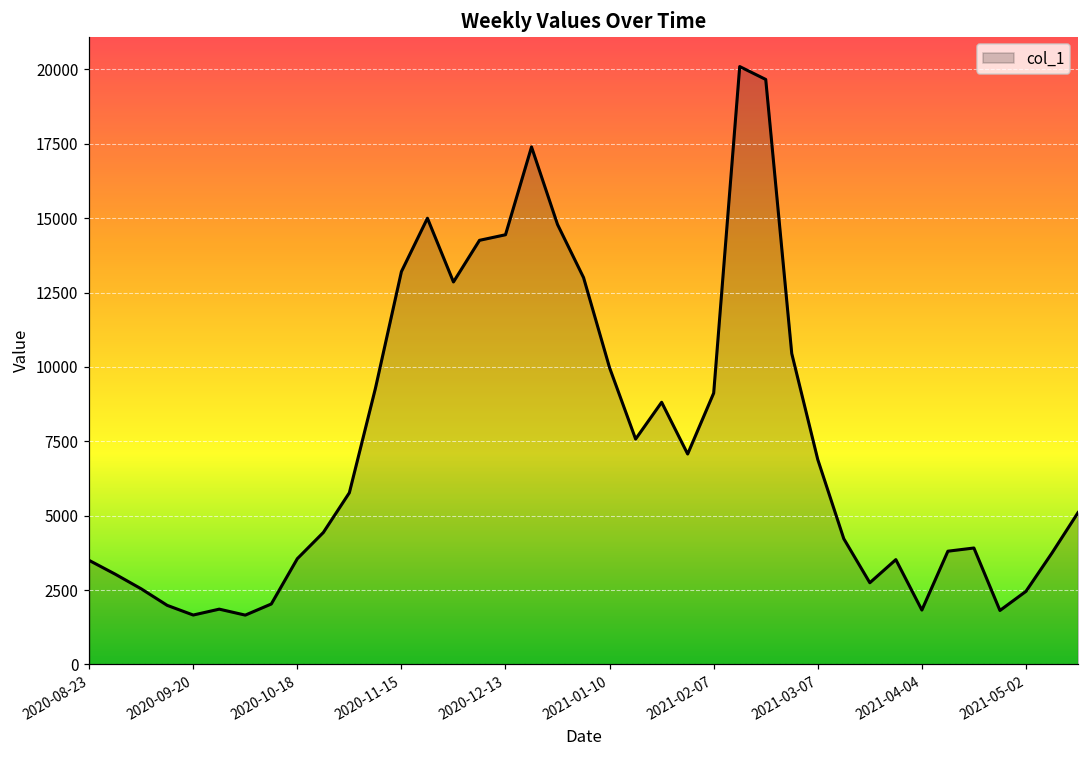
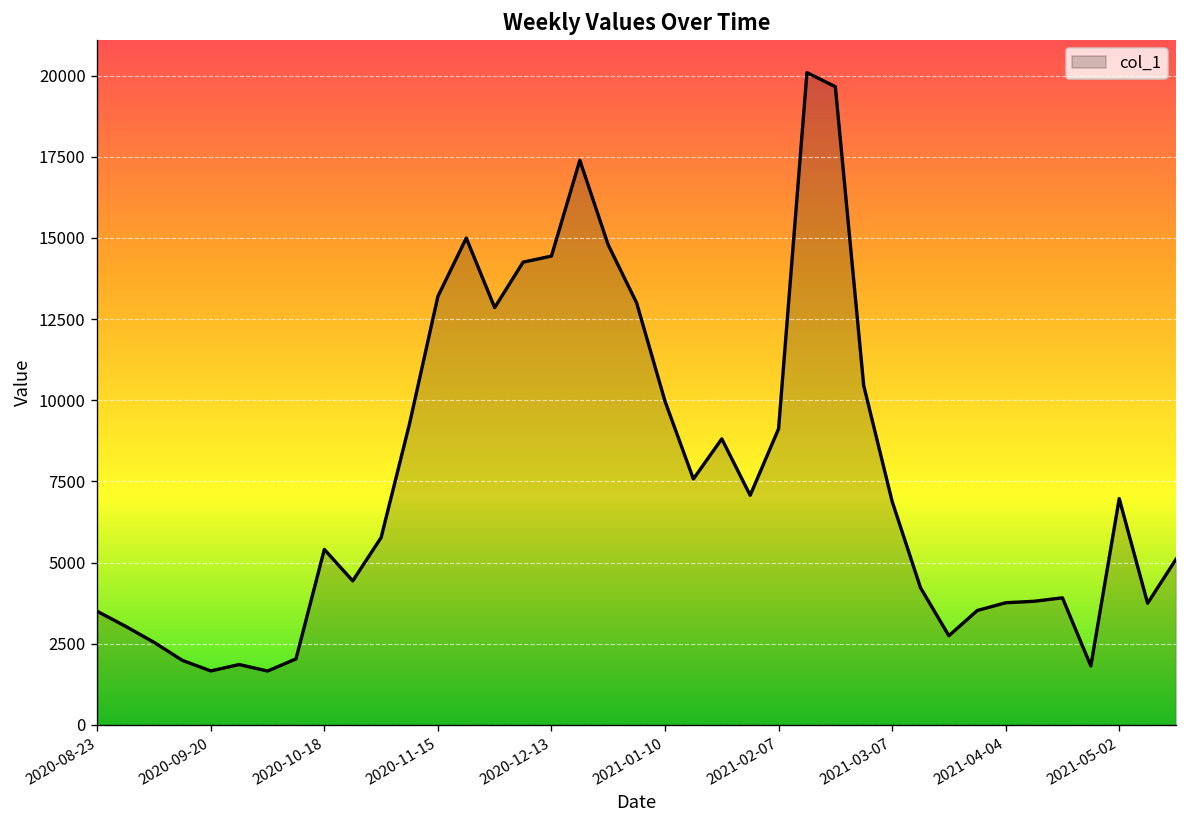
  {
    "2020-08-23": 3500,
    "2020-09-20": 1700,
-   "2020-10-18": 3600,
+   "2020-10-18": 5400,
    "2020-11-15": 13200,
    "2020-12-13": 14400,
    "2021-01-10": 10000,
    "2021-02-07": 9100,
    "2021-03-07": 6900,
-   "2021-04-04": 1800,
-   "2021-05-02": 2500
+   "2021-04-04": 3800,
+   "2021-05-02": 7000
  }
